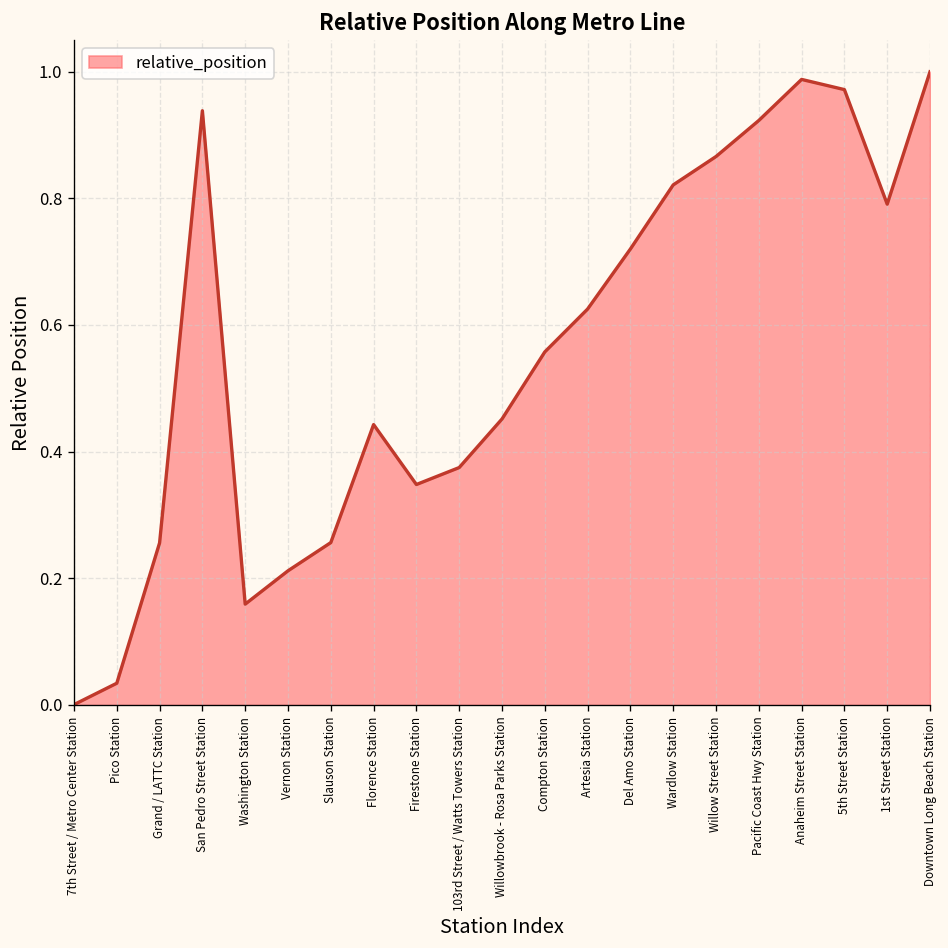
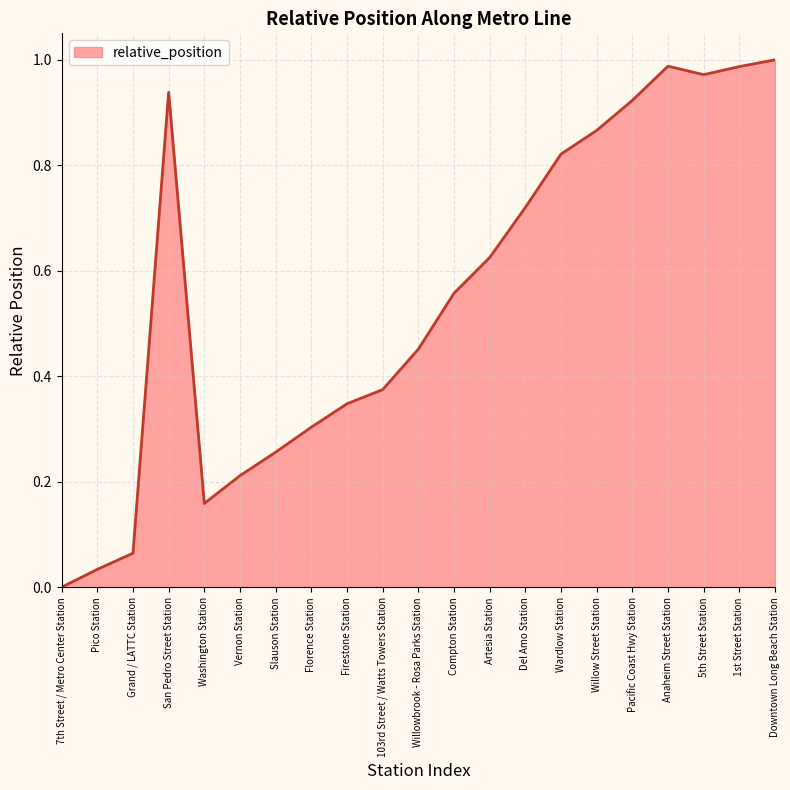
  {
    "7th Street / Metro Center Station": 0.00,
    "Pico Station": 0.03,
-   "Grand / LATTC Station": 0.26,
+   "Grand / LATTC Station": 0.06,
    "San Pedro Street Station": 0.94,
    "Washington Station": 0.16,
    "Vernon Station": 0.21,
    "Slauson Station": 0.26,
-   "Florence Station": 0.44,
+   "Florence Station": 0.30,
    "Firestone Station": 0.35,
    "103rd Street / Watts Towers Station": 0.37,
    "Willowbrook - Rosa Parks Station": 0.45,
    "Compton Station": 0.56,
    "Artesia Station": 0.63,
    "Del Amo Station": 0.72,
    "Wardlow Station": 0.82,
    "Willow Street Station": 0.87,
    "Pacific Coast Hwy Station": 0.92,
    "Anaheim Street Station": 0.99,
    "5th Street Station": 0.97,
-   "1st Street Station": 0.79,
+   "1st Street Station": 0.99,
    "Downtown Long Beach Station": 1.00
  }
